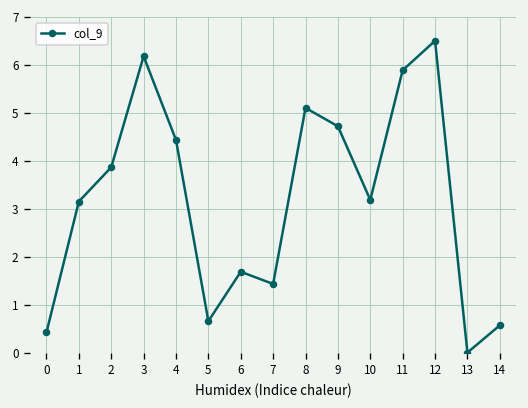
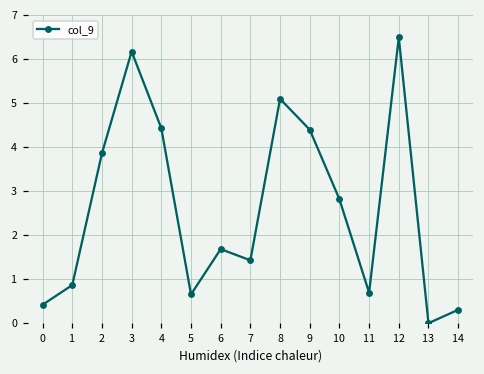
  {
    "0": 0.4,
-   "1": 3.1,
+   "1": 0.9,
    "2": 3.9,
    "3": 6.2,
    "4": 4.4,
    "5": 0.7,
    "6": 1.7,
    "7": 1.4,
    "8": 5.1,
-   "9": 4.7,
-   "10": 3.2,
-   "11": 5.9,
+   "9": 4.4,
+   "10": 2.8,
+   "11": 0.7,
    "12": 6.5,
    "13": 0.0,
-   "14": 0.6
+   "14": 0.3
  }
